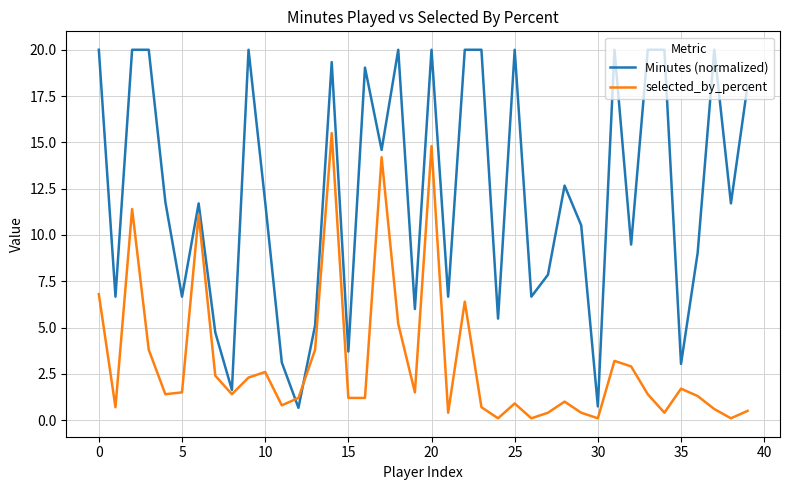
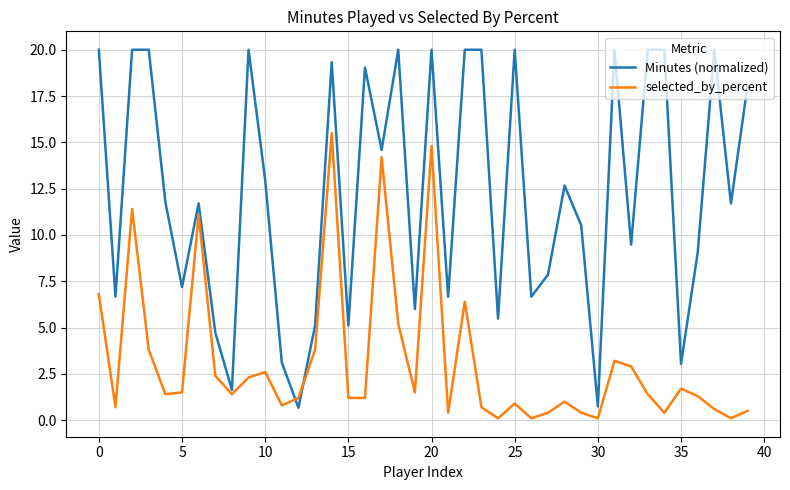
  {
    "Minutes (normalized)": {
      "0": 20.0,
-     "5": 6.7,
-     "10": 11.8,
-     "15": 3.7,
+     "5": 7.2,
+     "10": 13.0,
+     "15": 5.1,
      "20": 20.0,
      "25": 20.0,
      "30": 0.7,
      "35": 3.0
    },
    "selected_by_percent": {
      "0": 6.8,
      "5": 1.5,
      "10": 2.6,
      "15": 1.2,
      "20": 14.8,
      "25": 0.9,
      "30": 0.1,
      "35": 1.7
    }
  }
